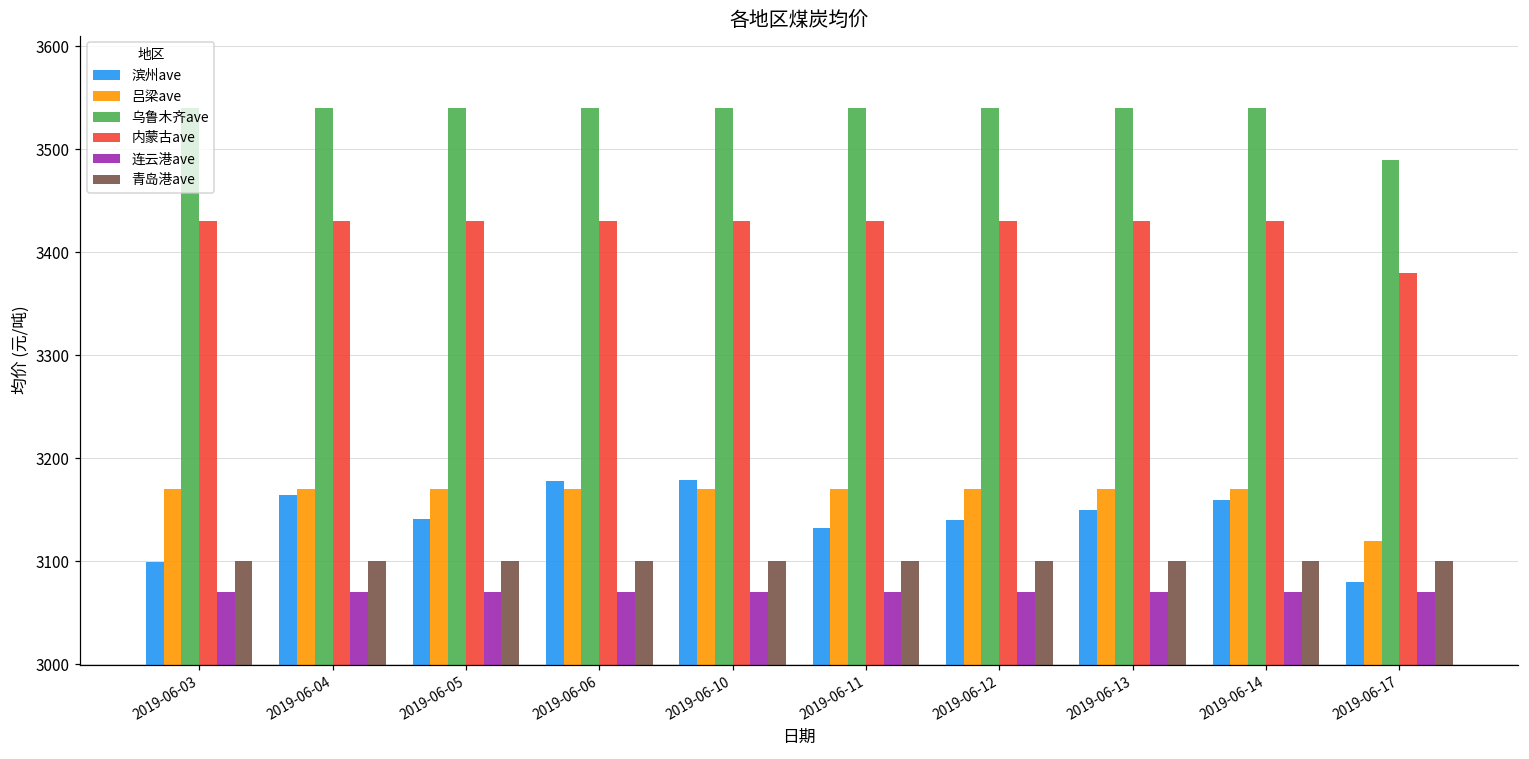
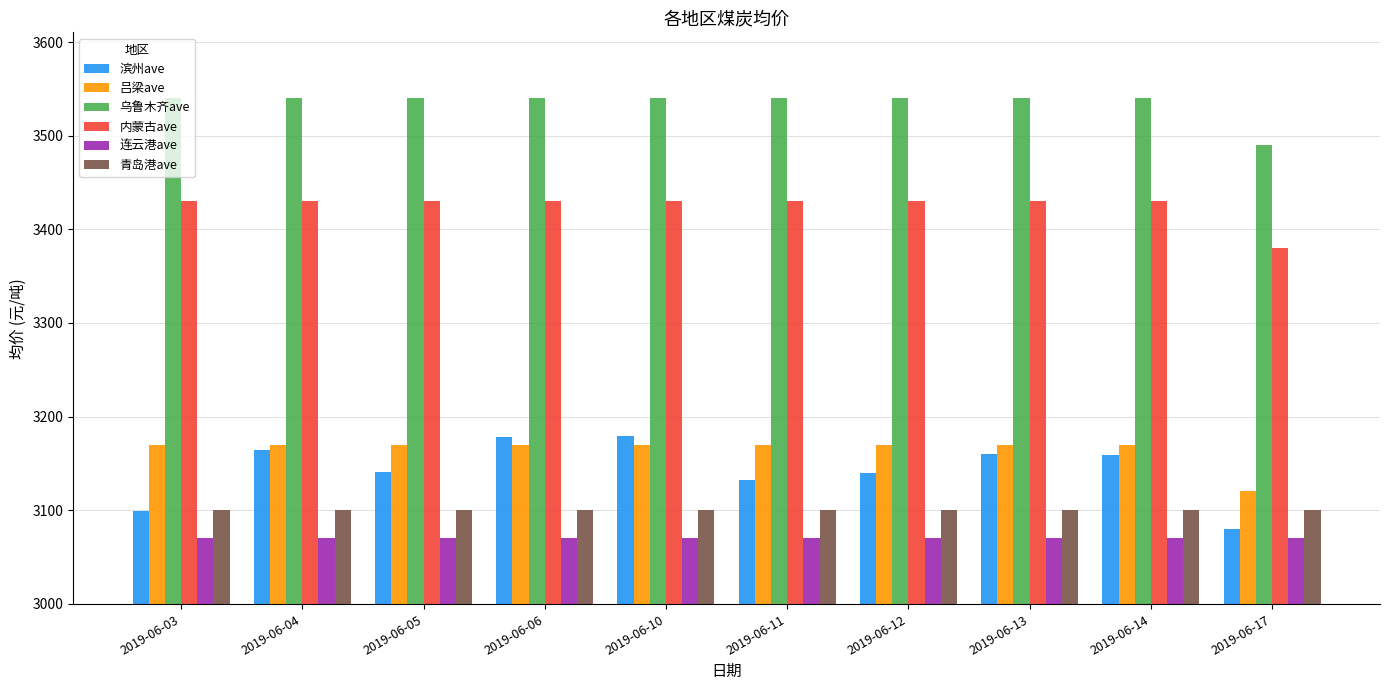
  {
    "滨州ave": {
      "2019-06-03": 3100,
      "2019-06-04": 3160,
      "2019-06-05": 3140,
      "2019-06-06": 3180,
      "2019-06-10": 3180,
      "2019-06-11": 3130,
      "2019-06-12": 3140,
-     "2019-06-13": 3150,
+     "2019-06-13": 3160,
      "2019-06-14": 3160,
      "2019-06-17": 3080
    },
    "吕梁ave": {
      "2019-06-03": 3170,
      "2019-06-04": 3170,
      "2019-06-05": 3170,
      "2019-06-06": 3170,
      "2019-06-10": 3170,
      "2019-06-11": 3170,
      "2019-06-12": 3170,
      "2019-06-13": 3170,
      "2019-06-14": 3170,
      "2019-06-17": 3120
    },
    "乌鲁木齐ave": {
      "2019-06-04": 3540,
      "2019-06-05": 3540,
      "2019-06-06": 3540,
      "2019-06-10": 3540,
      "2019-06-11": 3540,
      "2019-06-12": 3540,
      "2019-06-13": 3540,
      "2019-06-14": 3540,
      "2019-06-17": 3490
    },
    "内蒙古ave": {
      "2019-06-03": 3430,
      "2019-06-04": 3430,
      "2019-06-05": 3430,
      "2019-06-06": 3430,
      "2019-06-10": 3430,
      "2019-06-11": 3430,
      "2019-06-12": 3430,
      "2019-06-13": 3430,
      "2019-06-14": 3430,
      "2019-06-17": 3380
    },
    "连云港ave": {
      "2019-06-03": 3070,
      "2019-06-04": 3070,
      "2019-06-05": 3070,
      "2019-06-06": 3070,
      "2019-06-10": 3070,
      "2019-06-11": 3070,
      "2019-06-12": 3070,
      "2019-06-13": 3070,
      "2019-06-14": 3070,
      "2019-06-17": 3070
    },
    "青岛港ave": {
      "2019-06-03": 3100,
      "2019-06-04": 3100,
      "2019-06-05": 3100,
      "2019-06-06": 3100,
      "2019-06-10": 3100,
      "2019-06-11": 3100,
      "2019-06-12": 3100,
      "2019-06-13": 3100,
      "2019-06-14": 3100,
      "2019-06-17": 3100
    }
  }
